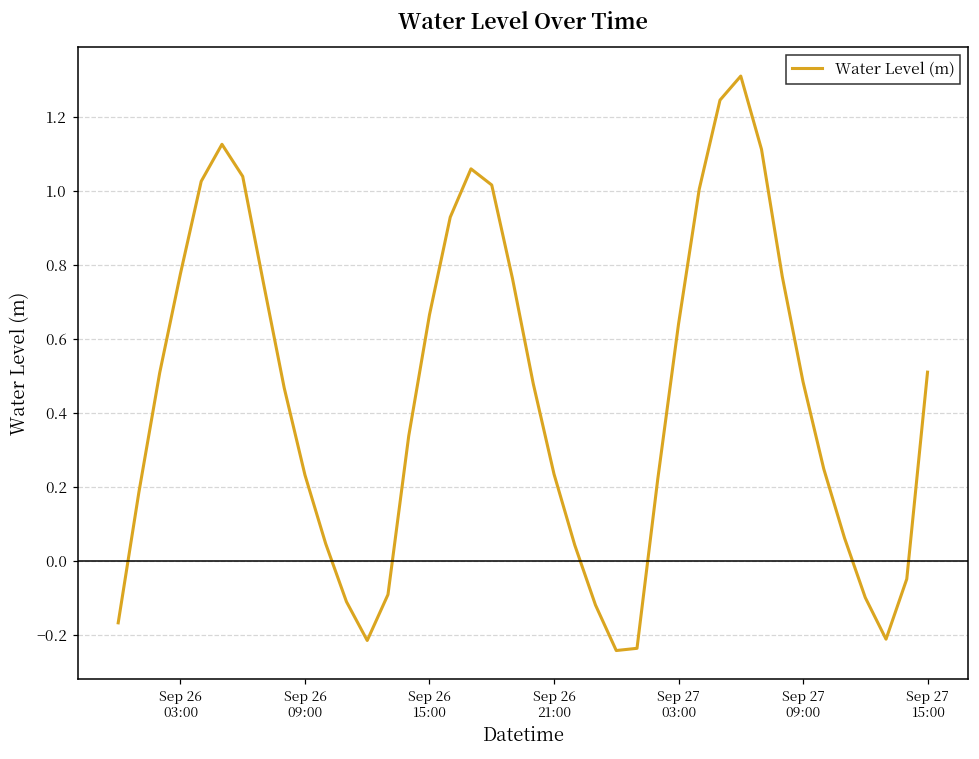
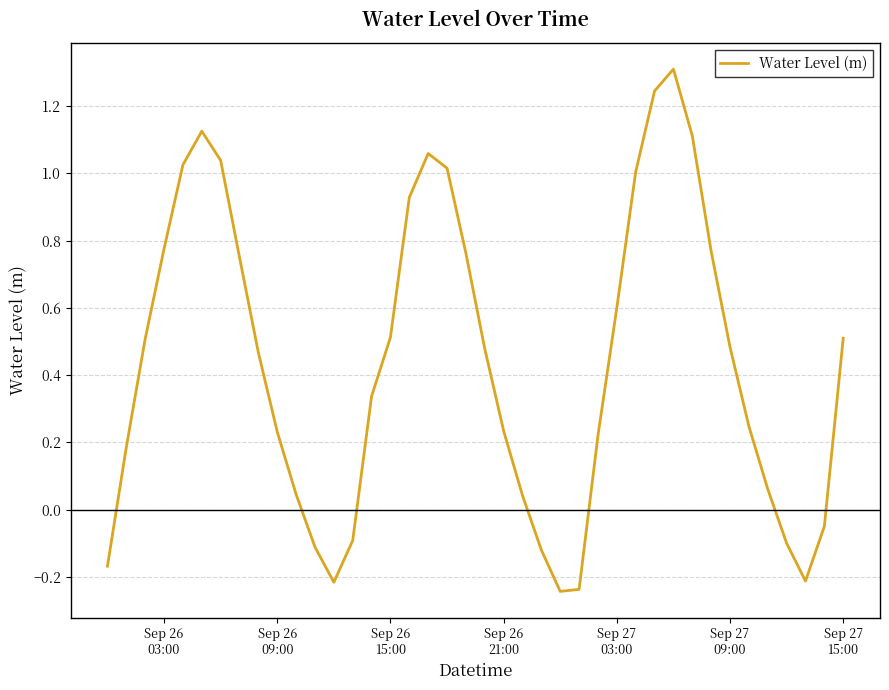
  {
    "Sep 26 03:00": 0.78,
    "Sep 26 09:00": 0.23,
-   "Sep 26 15:00": 0.66,
+   "Sep 26 15:00": 0.51,
    "Sep 26 21:00": 0.23,
-   "Sep 27 03:00": 0.64,
+   "Sep 27 03:00": 0.60,
    "Sep 27 09:00": 0.48,
    "Sep 27 15:00": 0.51
  }
